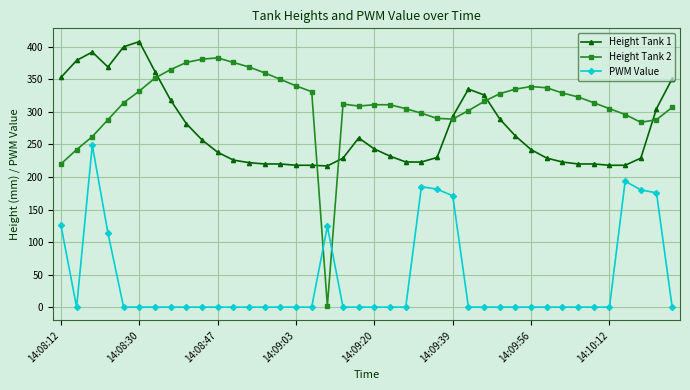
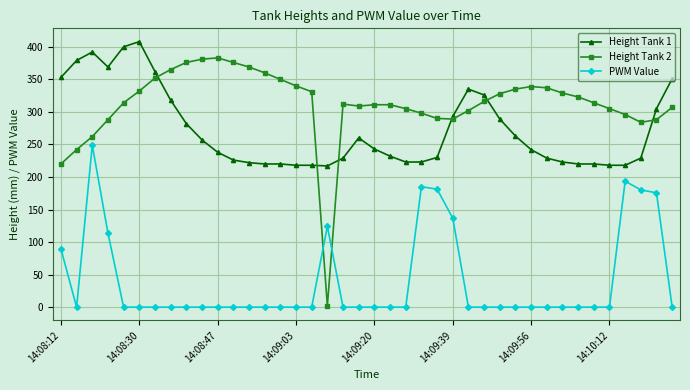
  {
    "Height Tank 1": {
      "14:08:12": 350,
      "14:08:30": 410,
      "14:08:47": 240,
      "14:09:03": 220,
      "14:09:20": 240,
      "14:09:39": 290,
      "14:09:56": 240,
      "14:10:12": 220
    },
    "Height Tank 2": {
      "14:08:12": 220,
      "14:08:30": 330,
      "14:08:47": 380,
      "14:09:03": 340,
      "14:09:20": 310,
      "14:09:39": 290,
      "14:09:56": 340,
      "14:10:12": 310
    },
    "PWM Value": {
-     "14:08:12": 130,
+     "14:08:12": 90,
      "14:08:30": 0,
      "14:08:47": 0,
      "14:09:03": 0,
      "14:09:20": 0,
-     "14:09:39": 170,
+     "14:09:39": 140,
      "14:09:56": 0,
      "14:10:12": 0
    }
  }
